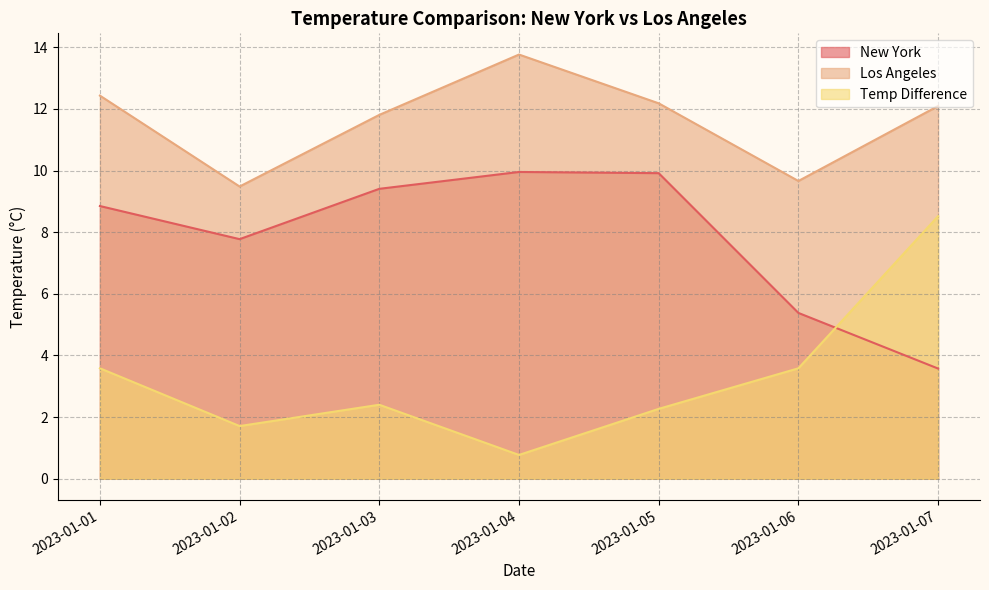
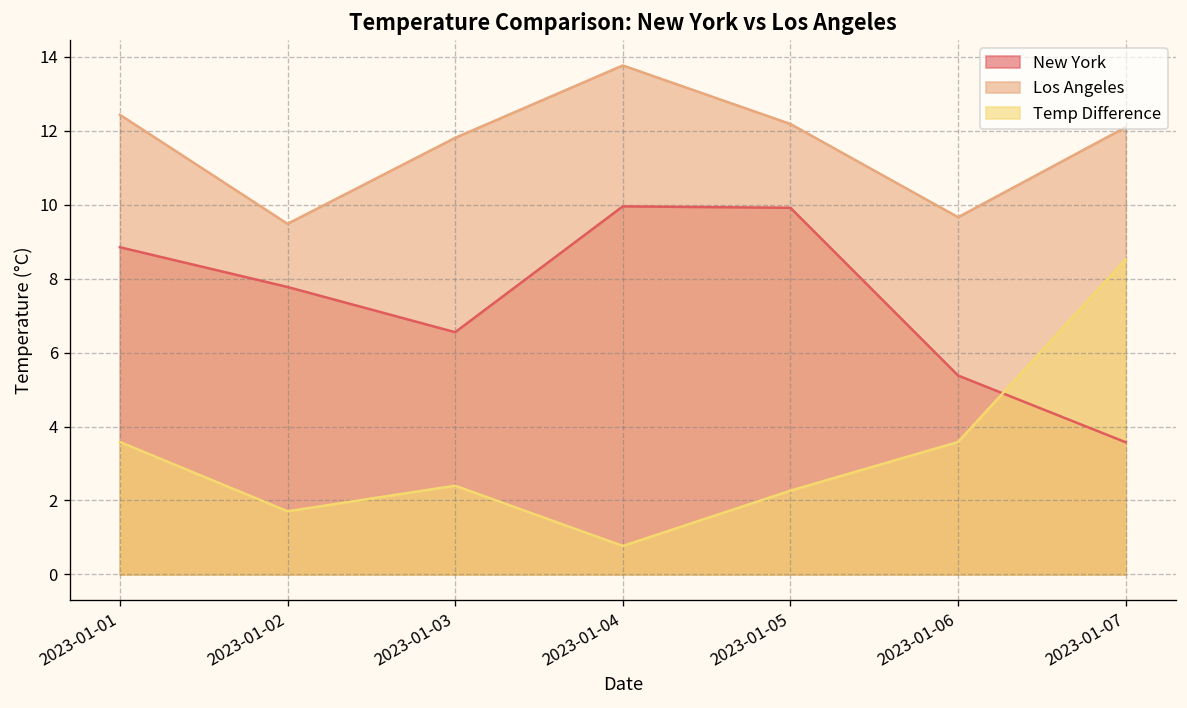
  {
    "New York": {
      "2023-01-01": 8.9,
      "2023-01-02": 7.8,
-     "2023-01-03": 9.4,
+     "2023-01-03": 6.6,
      "2023-01-04": 10.0,
      "2023-01-05": 9.9,
      "2023-01-06": 5.4,
      "2023-01-07": 3.6
    }
  }
